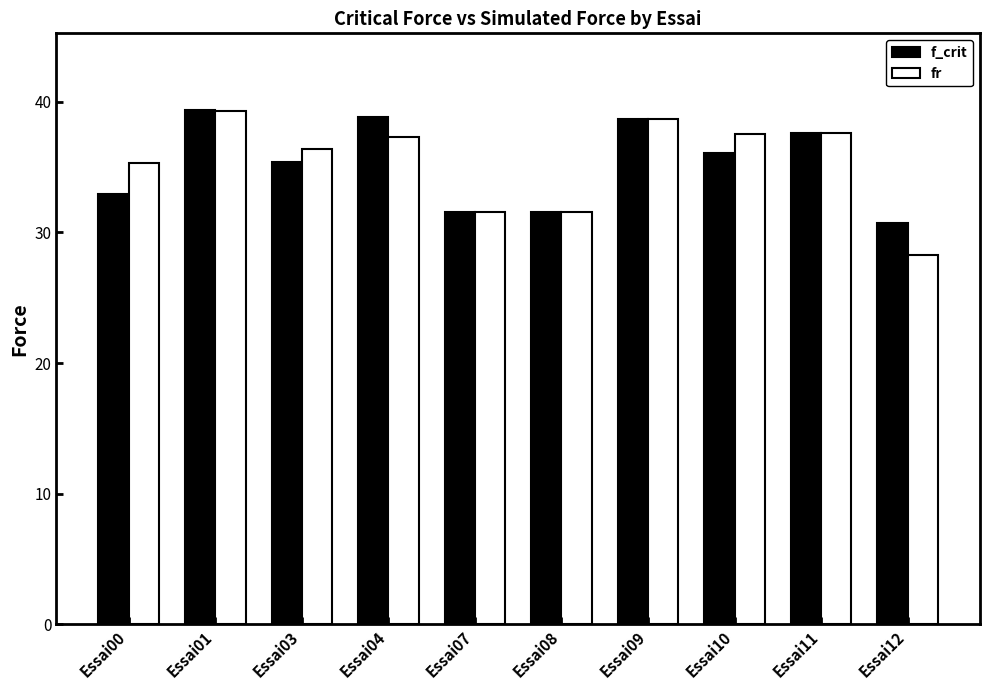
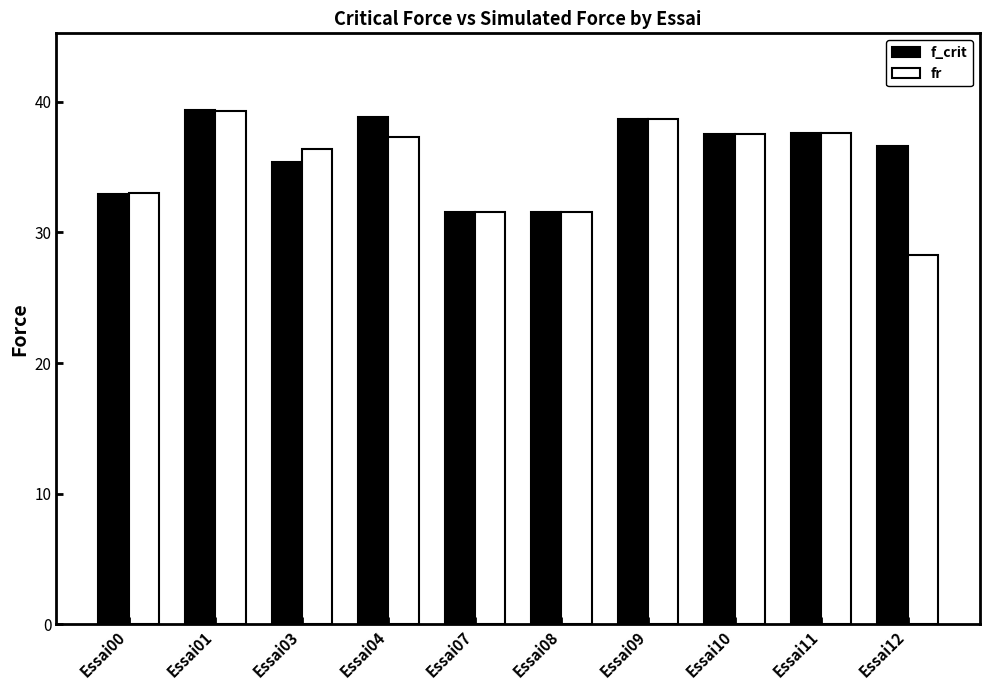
  {
    "f_crit": {
      "Essai00": 33.0,
      "Essai01": 39.4,
      "Essai03": 35.4,
      "Essai04": 38.9,
      "Essai07": 31.6,
      "Essai08": 31.6,
      "Essai09": 38.7,
-     "Essai10": 36.1,
+     "Essai10": 37.6,
      "Essai11": 37.6,
-     "Essai12": 30.8
+     "Essai12": 36.6
    },
    "fr": {
-     "Essai00": 35.3,
+     "Essai00": 33.0,
      "Essai01": 39.3,
      "Essai03": 36.4,
      "Essai04": 37.3,
      "Essai07": 31.6,
      "Essai08": 31.6,
      "Essai09": 38.7,
      "Essai10": 37.6,
      "Essai11": 37.6,
      "Essai12": 28.3
    }
  }
